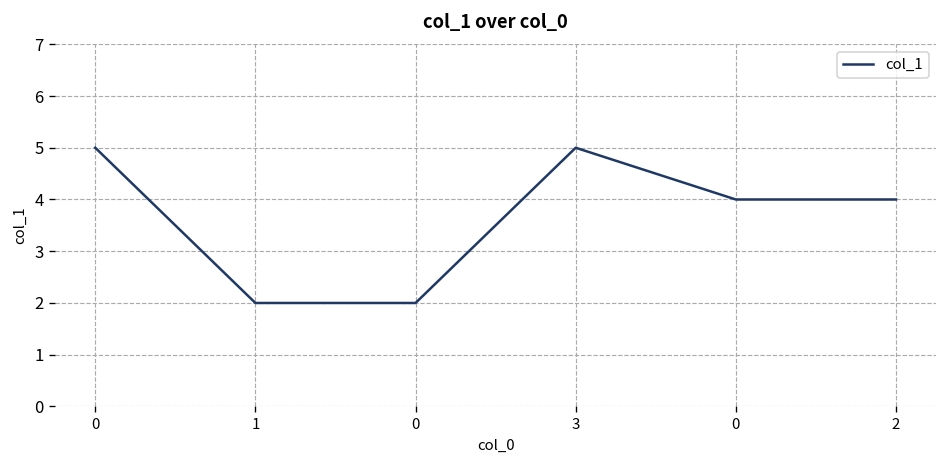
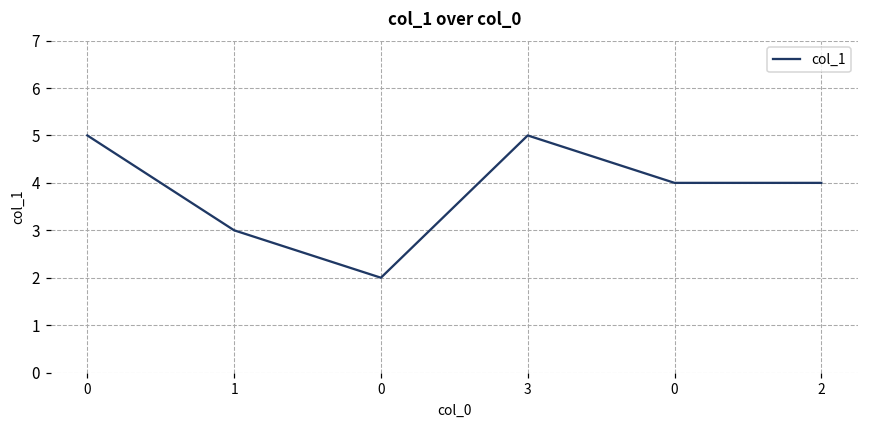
  {
-   "1": 2,
+   "1": 3,
    "3": 5,
    "2": 4
  }
